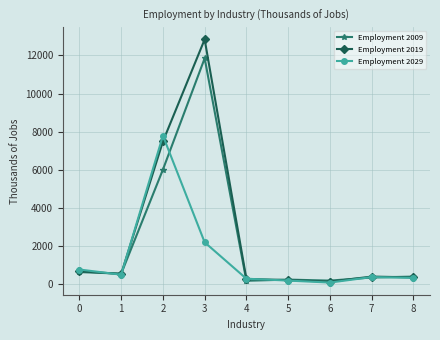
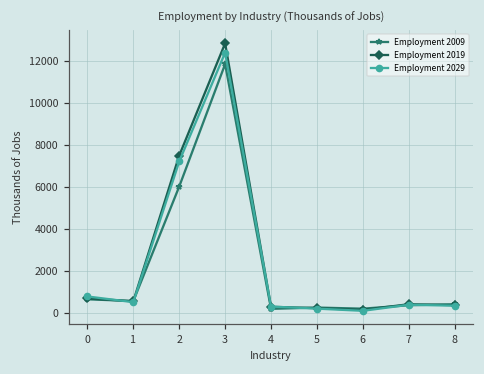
  {
    "Employment 2029": {
-     "2": 7800,
-     "3": 2200
+     "2": 7200,
+     "3": 12400
    }
  }
